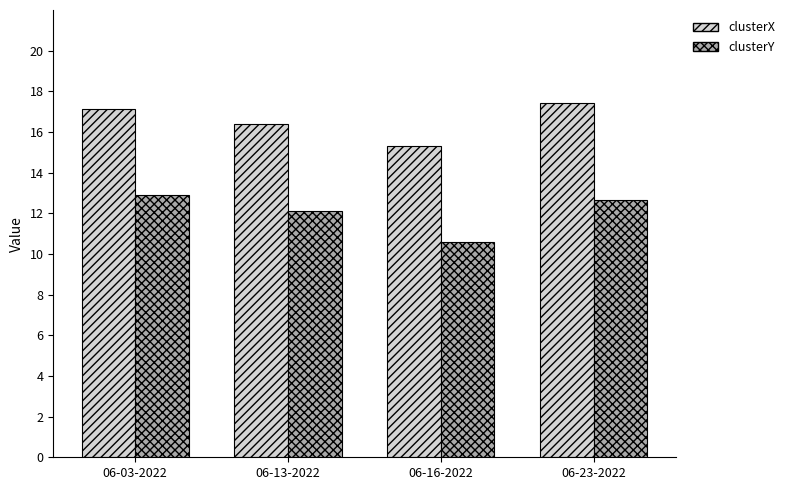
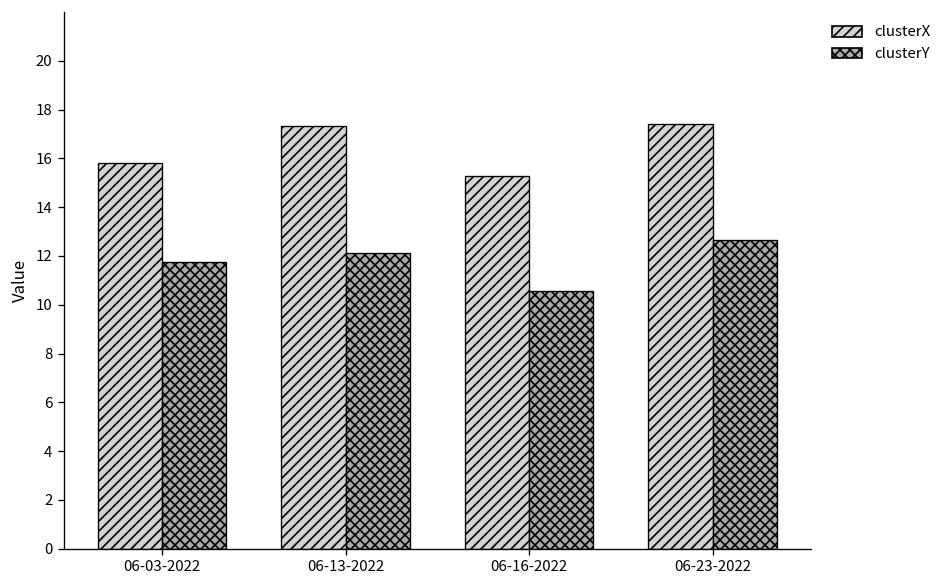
  {
    "clusterX": {
-     "06-03-2022": 17.1,
-     "06-13-2022": 16.4,
+     "06-03-2022": 15.8,
+     "06-13-2022": 17.3,
      "06-16-2022": 15.3,
      "06-23-2022": 17.4
    },
    "clusterY": {
-     "06-03-2022": 12.9,
+     "06-03-2022": 11.7,
      "06-13-2022": 12.1,
      "06-16-2022": 10.6,
      "06-23-2022": 12.7
    }
  }
